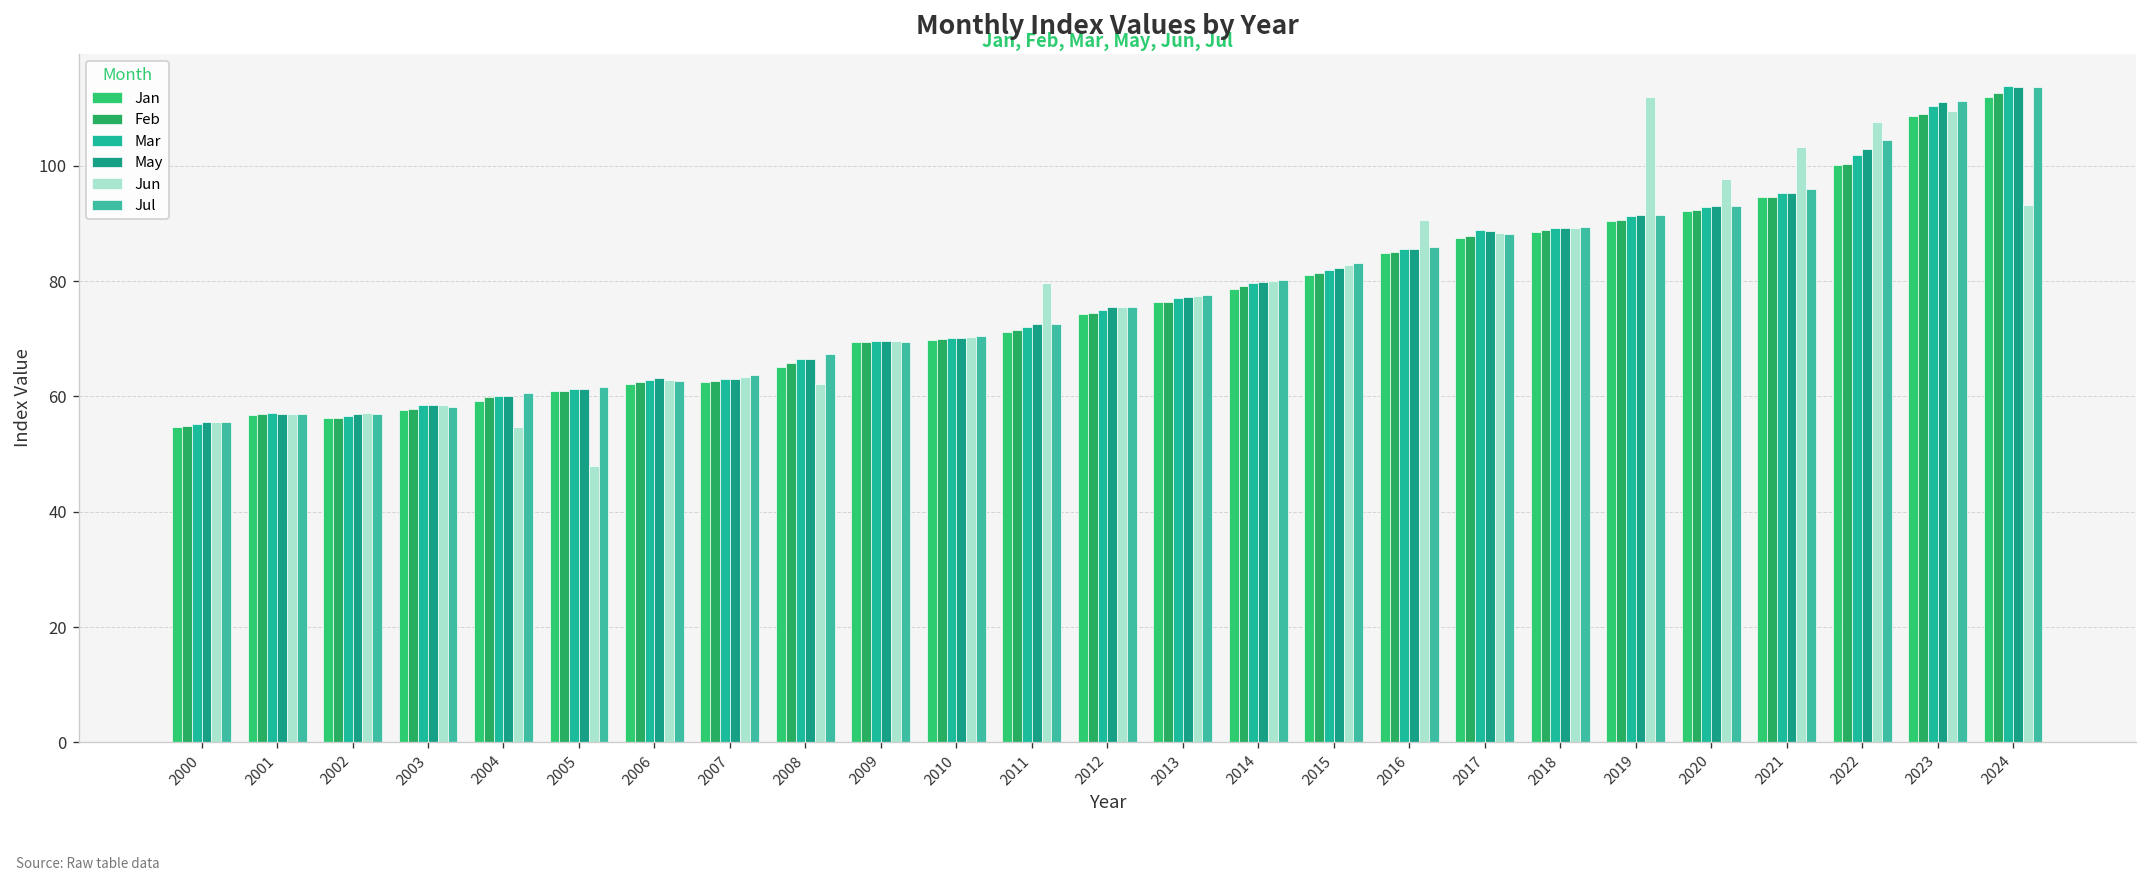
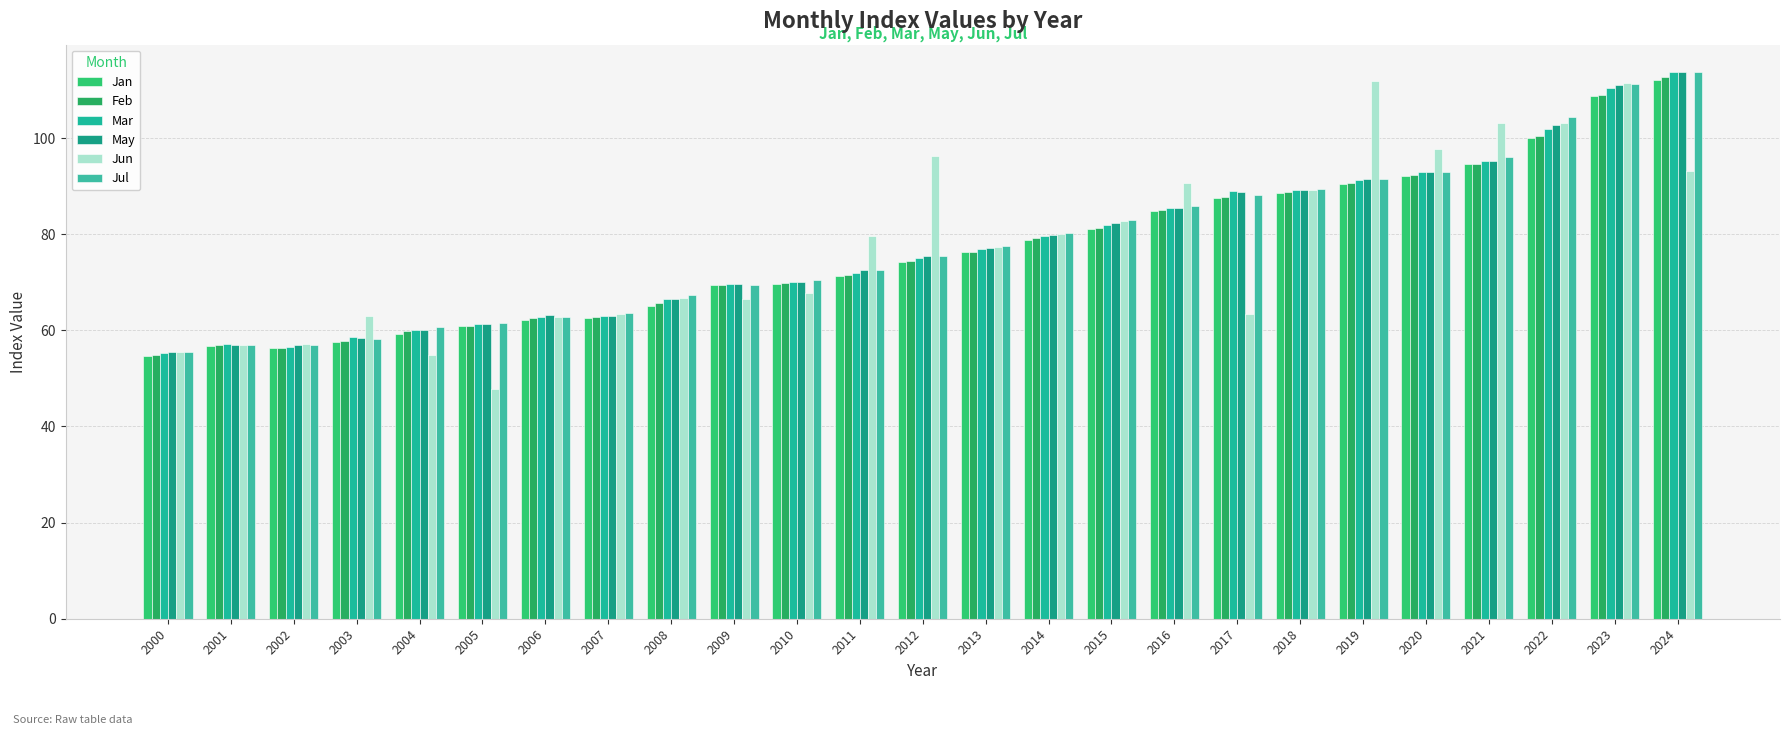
  {
    "Jun": {
      "2000": 56,
      "2001": 57,
      "2002": 57,
-     "2003": 58,
+     "2003": 63,
      "2004": 55,
      "2005": 48,
      "2006": 63,
      "2007": 63,
-     "2008": 62,
-     "2009": 70,
-     "2010": 70,
+     "2008": 67,
+     "2009": 66,
+     "2010": 68,
      "2011": 80,
-     "2012": 75,
+     "2012": 96,
      "2013": 77,
      "2014": 80,
      "2015": 83,
      "2016": 91,
-     "2017": 88,
+     "2017": 63,
      "2018": 89,
      "2019": 112,
      "2020": 98,
      "2021": 103,
-     "2022": 108,
-     "2023": 109,
+     "2022": 103,
+     "2023": 111,
      "2024": 93
    }
  }
